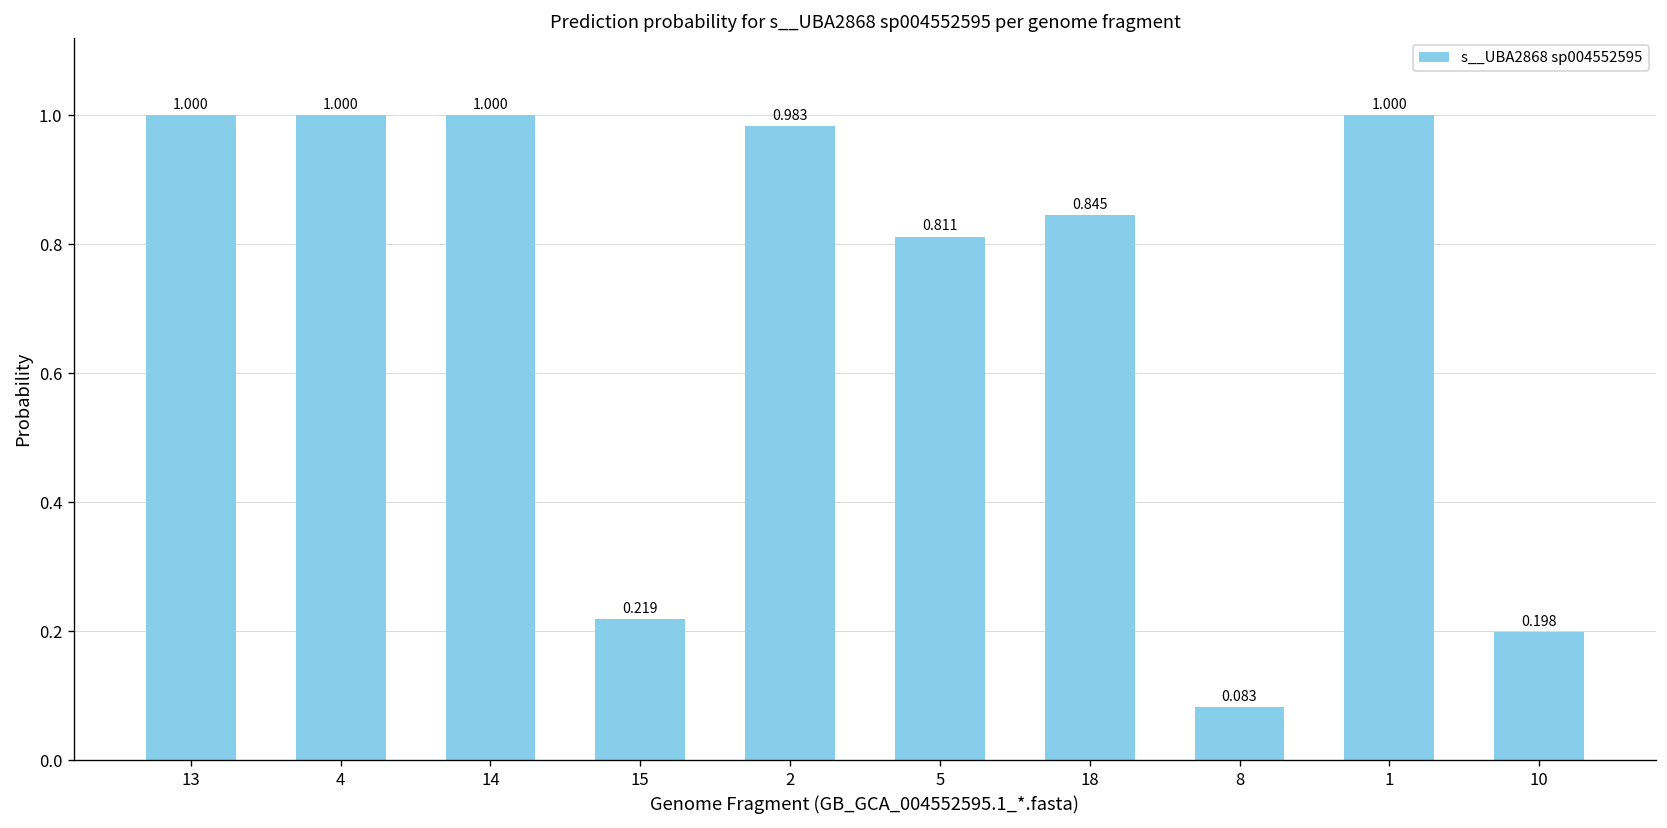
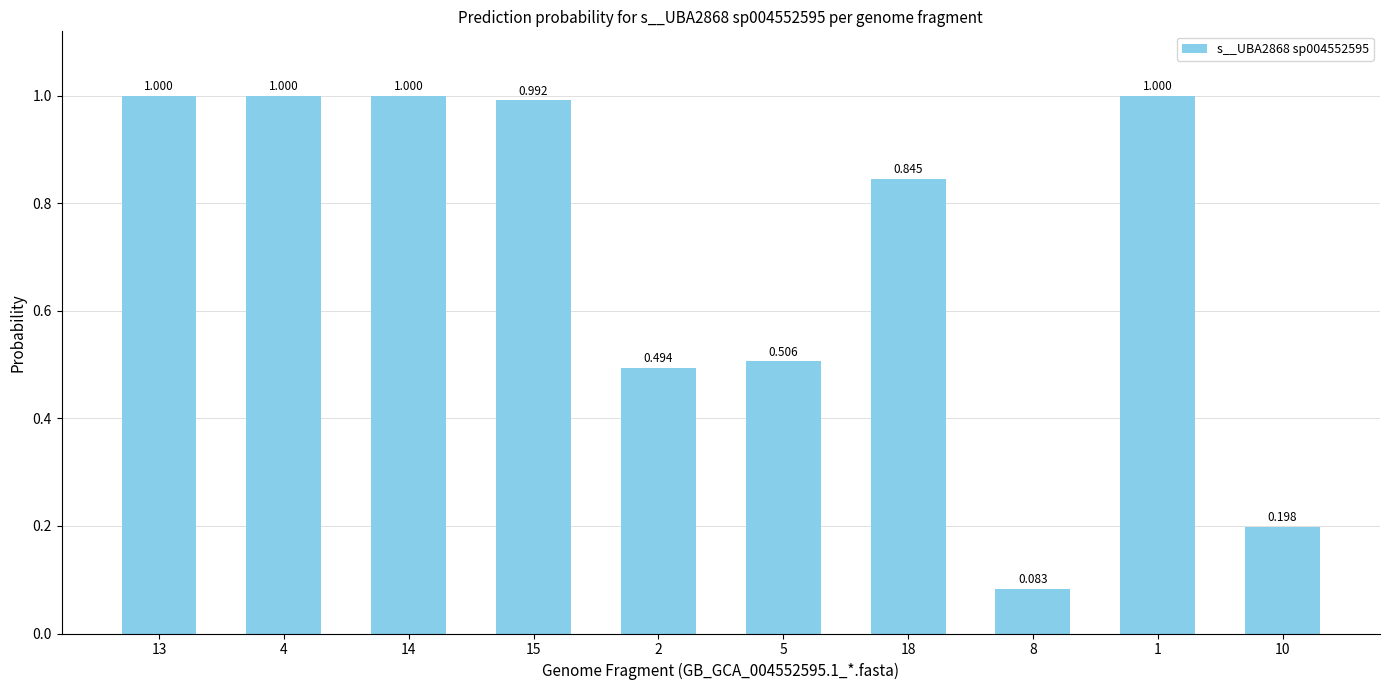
  {
    "13": 1.000,
    "4": 1.000,
    "14": 1.000,
-   "15": 0.219,
-   "2": 0.983,
-   "5": 0.811,
+   "15": 0.992,
+   "2": 0.494,
+   "5": 0.506,
    "18": 0.845,
    "8": 0.083,
    "1": 1.000,
    "10": 0.198
  }
